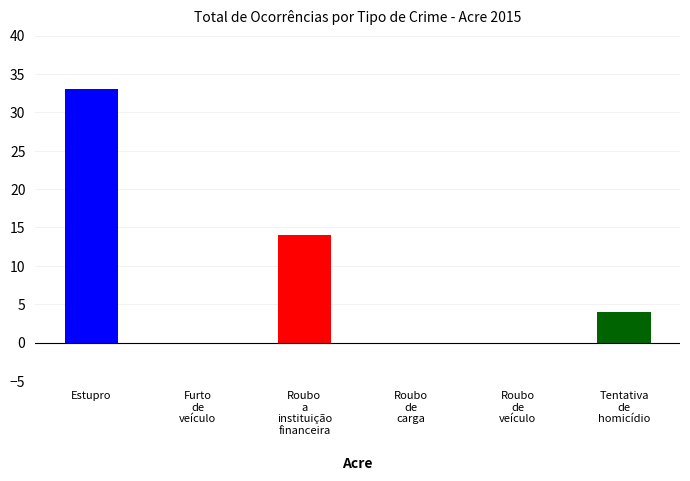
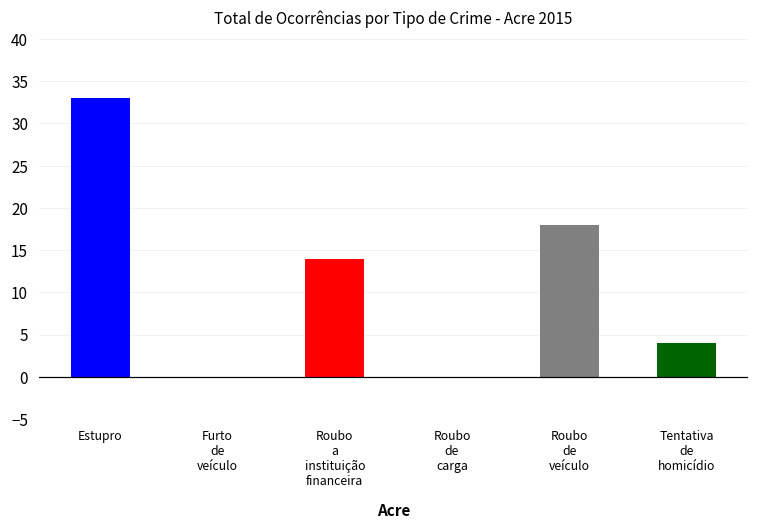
  {
    "Estupro": 33,
    "Furto de veículo": 0,
    "Roubo a instituição financeira": 14,
    "Roubo de carga": 0,
-   "Roubo de veículo": 0,
+   "Roubo de veículo": 18,
    "Tentativa de homicídio": 4
  }
